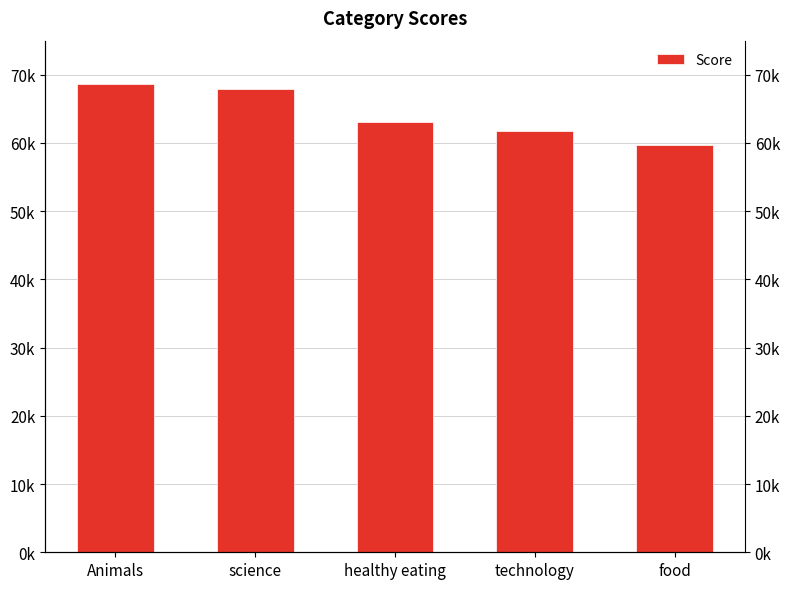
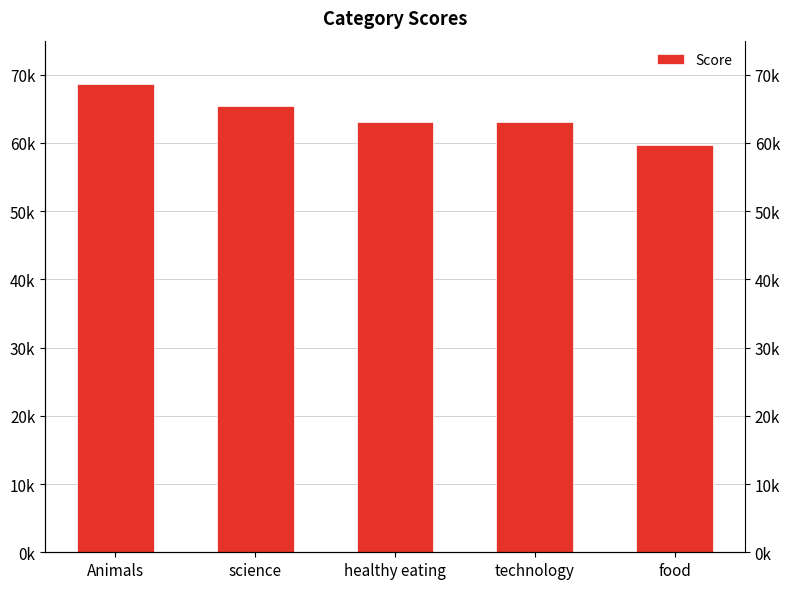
  {
    "Animals": 69000,
-   "science": 68000,
+   "science": 65000,
    "healthy eating": 63000,
-   "technology": 62000,
+   "technology": 63000,
    "food": 60000
  }
